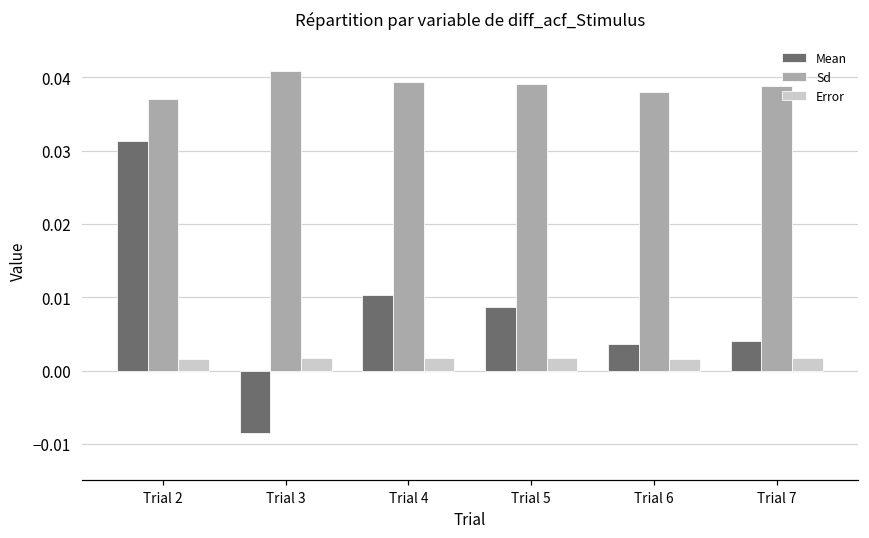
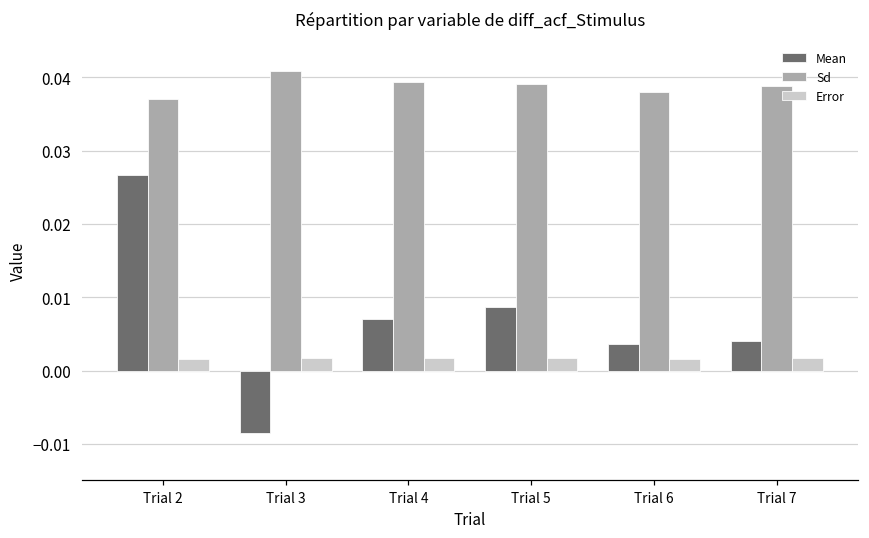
  {
    "Mean": {
-     "Trial 2": 0.031,
+     "Trial 2": 0.027,
      "Trial 3": -0.009,
-     "Trial 4": 0.010,
+     "Trial 4": 0.007,
      "Trial 5": 0.009,
      "Trial 6": 0.004,
      "Trial 7": 0.004
    }
  }
